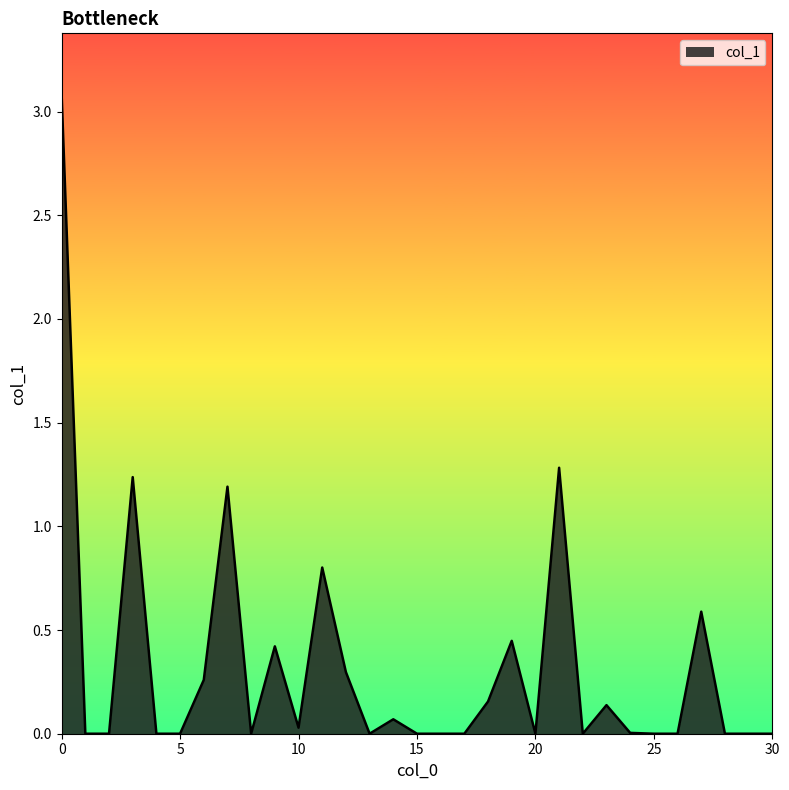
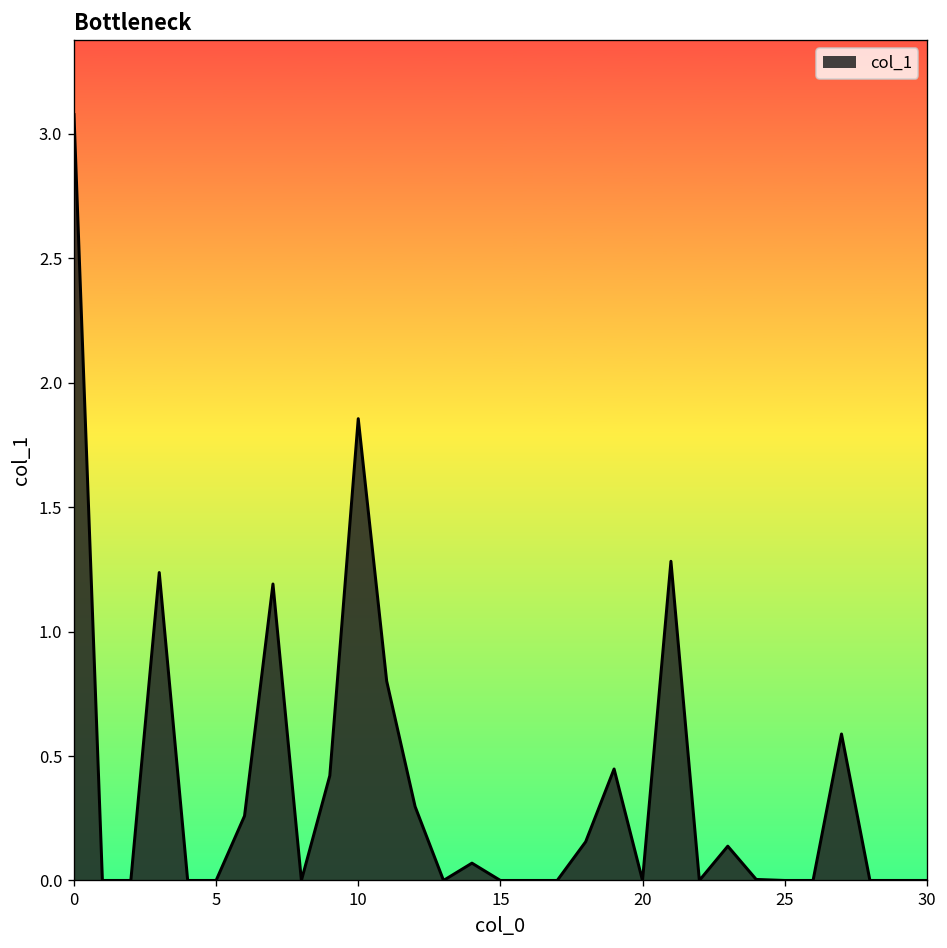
  {
    "0": 3.08,
    "5": 0.00,
-   "10": 0.03,
+   "10": 1.86,
    "15": 0.00,
    "20": 0.00,
    "25": 0.00,
    "30": 0.00
  }
